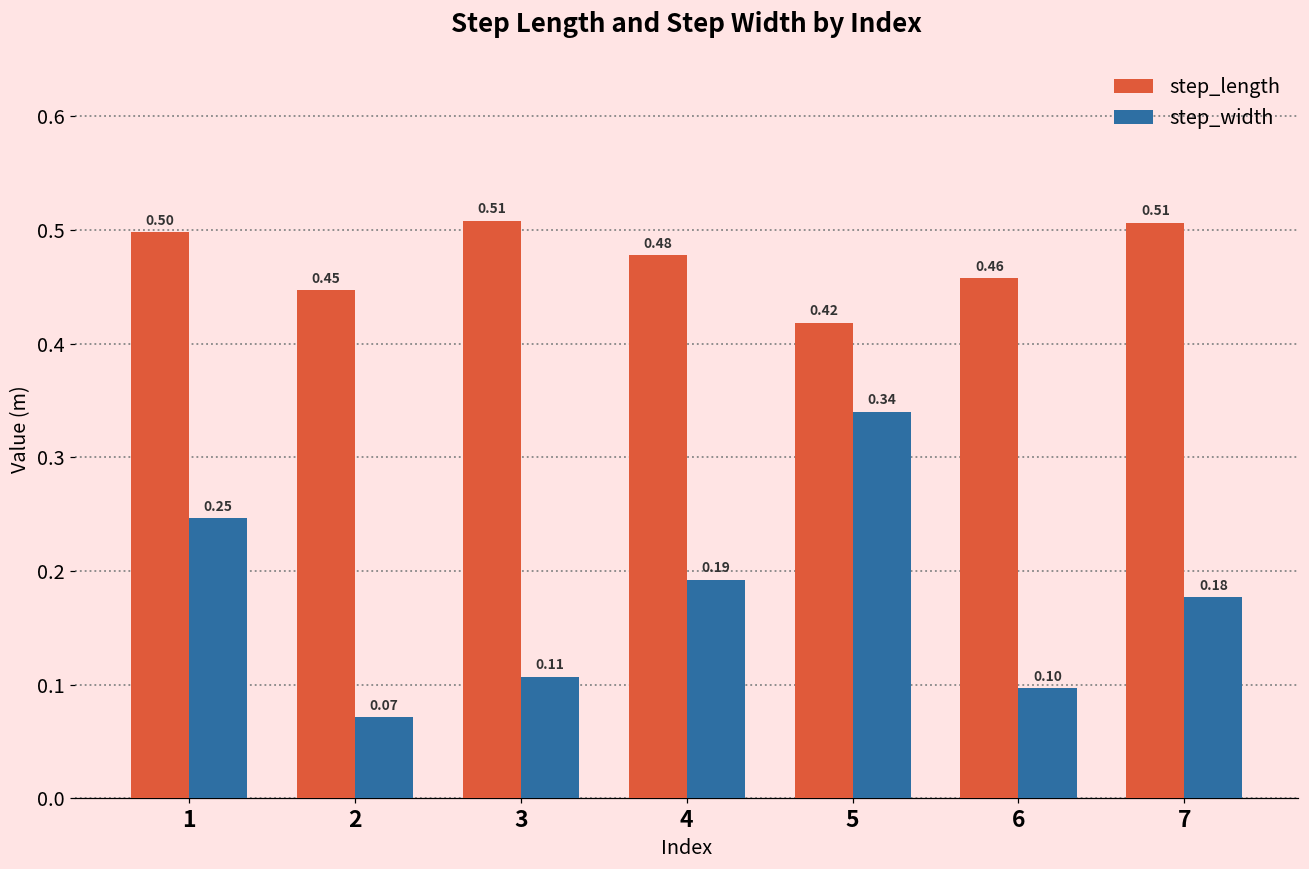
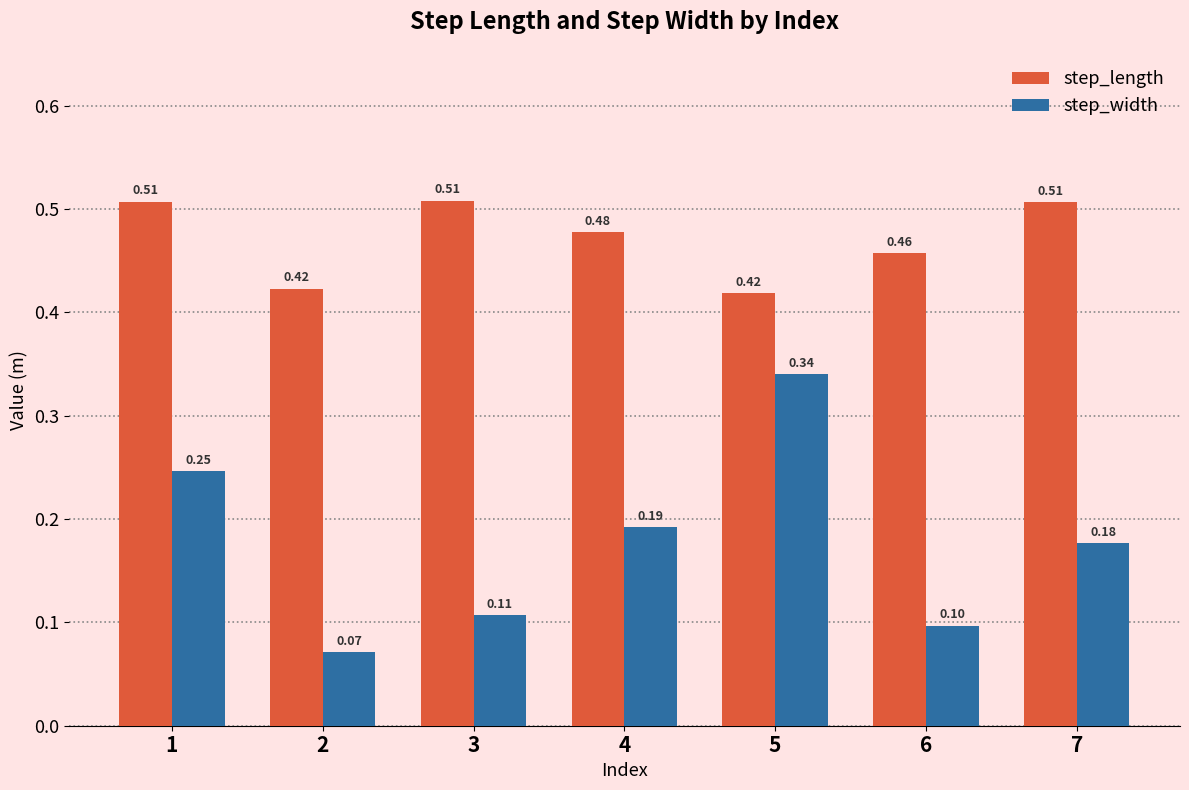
  {
    "step_length": {
-     "1": 0.50,
-     "2": 0.45,
+     "1": 0.51,
+     "2": 0.42,
      "3": 0.51,
      "4": 0.48,
      "5": 0.42,
      "6": 0.46,
      "7": 0.51
    },
    "step_width": {
      "1": 0.25,
      "2": 0.07,
      "3": 0.11,
      "4": 0.19,
      "5": 0.34,
      "6": 0.10,
      "7": 0.18
    }
  }
